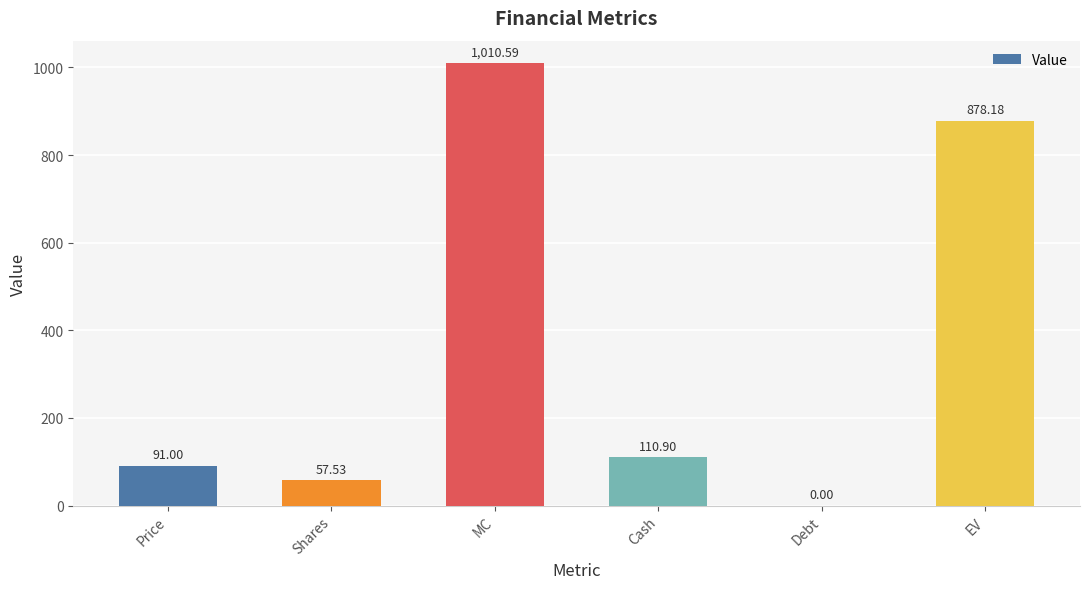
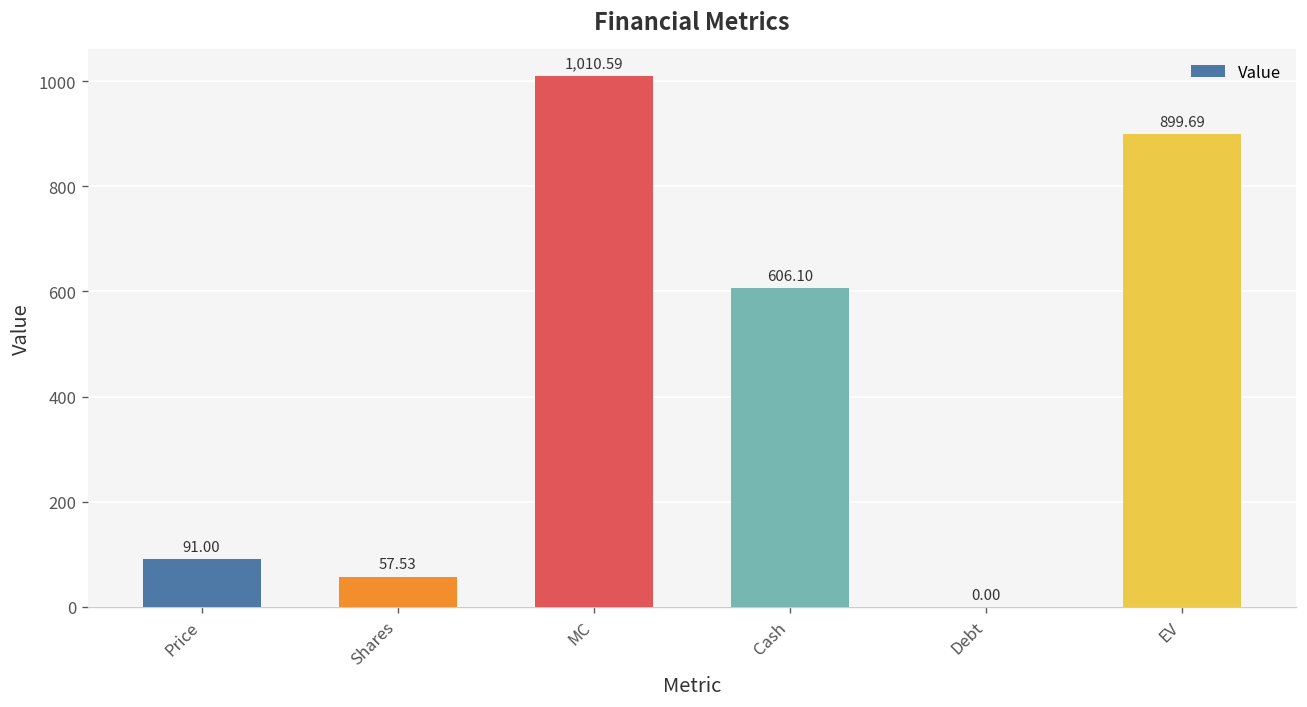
  {
    "Price": "91.00",
    "Shares": "57.53",
    "MC": "1,010.59",
-   "Cash": "110.90",
+   "Cash": "606.10",
    "Debt": "0.00",
-   "EV": "878.18"
+   "EV": "899.69"
  }
